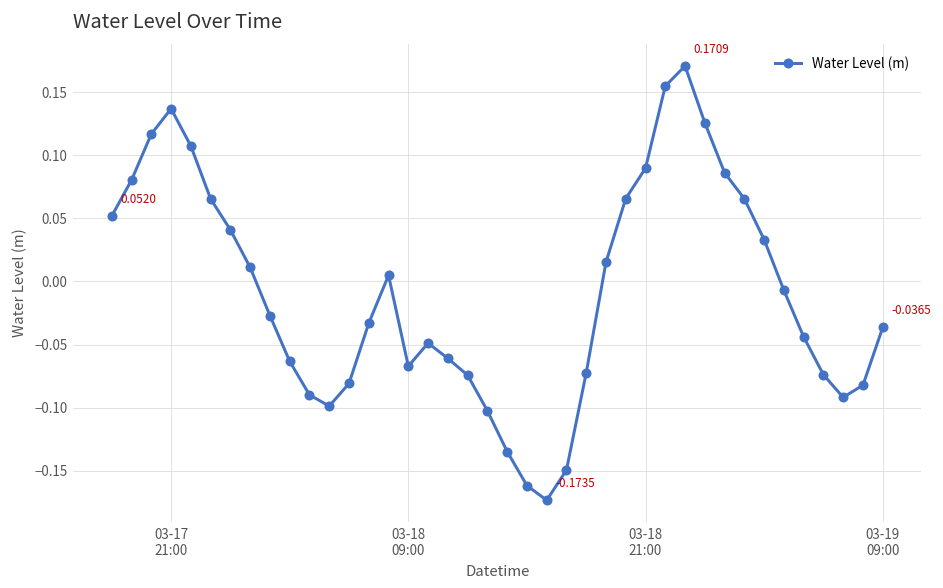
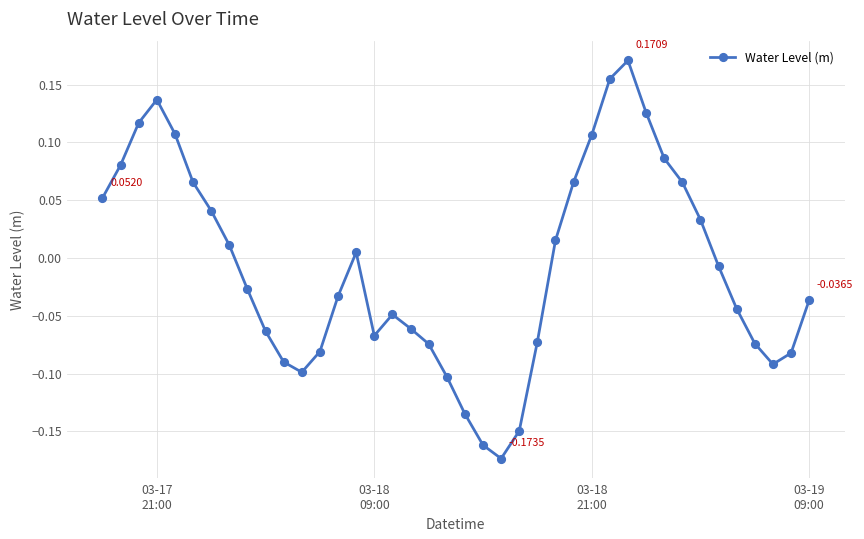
  {
    "03-17 21:00": 0.137,
    "03-18 09:00": -0.067,
-   "03-18 21:00": 0.090
+   "03-18 21:00": 0.106
  }
